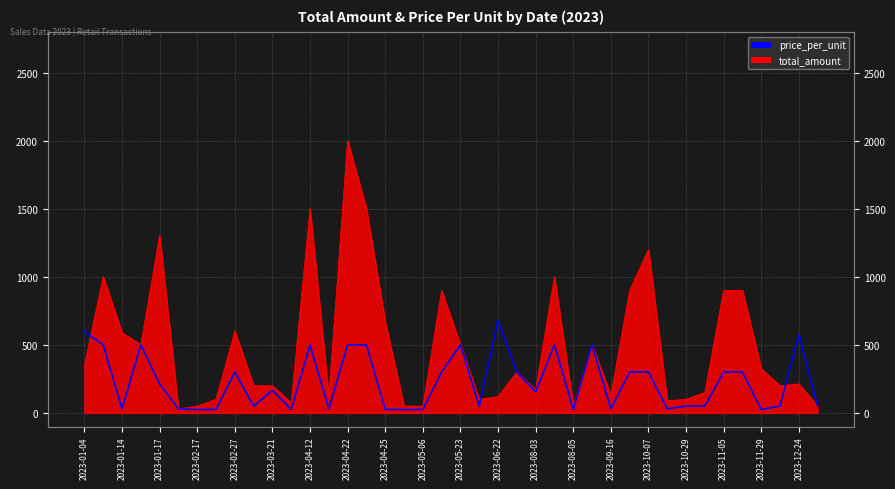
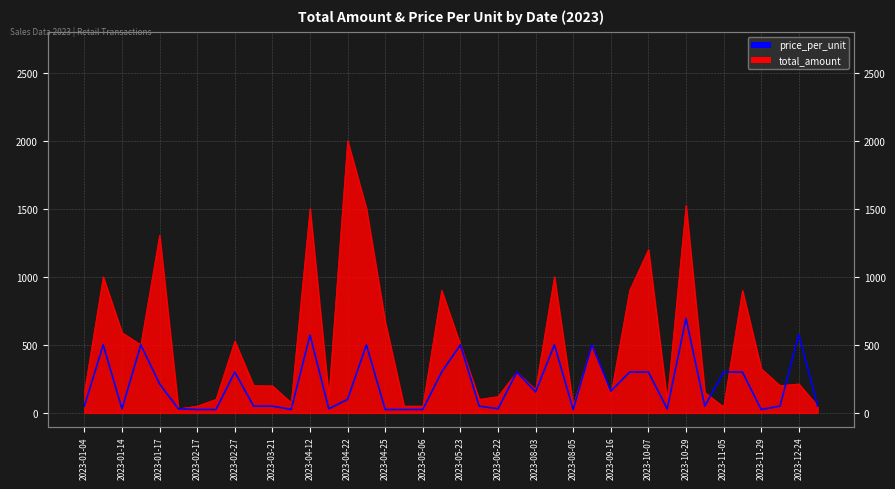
  {
    "total_amount": {
-     "2023-01-04": 350,
+     "2023-01-04": 150,
      "2023-01-14": 590,
      "2023-01-17": 1310,
      "2023-02-17": 50,
-     "2023-02-27": 600,
+     "2023-02-27": 530,
      "2023-03-21": 200,
      "2023-04-12": 1500,
      "2023-04-22": 2000,
      "2023-04-25": 670,
      "2023-05-06": 50,
      "2023-06-22": 120,
      "2023-09-16": 130,
-     "2023-10-29": 100,
-     "2023-11-05": 900,
+     "2023-10-29": 1520,
+     "2023-11-05": 40,
      "2023-11-29": 320,
      "2023-12-24": 210
    },
    "price_per_unit": {
-     "2023-01-04": 600,
+     "2023-01-04": 50,
      "2023-01-14": 30,
      "2023-01-17": 210,
      "2023-02-17": 30,
      "2023-02-27": 300,
-     "2023-03-21": 170,
-     "2023-04-12": 500,
-     "2023-04-22": 500,
+     "2023-03-21": 50,
+     "2023-04-12": 570,
+     "2023-04-22": 100,
      "2023-04-25": 30,
      "2023-05-06": 30,
-     "2023-06-22": 680,
-     "2023-09-16": 30,
-     "2023-10-29": 50,
+     "2023-06-22": 30,
+     "2023-09-16": 160,
+     "2023-10-29": 690,
      "2023-11-05": 300,
      "2023-11-29": 30,
      "2023-12-24": 580
    }
  }
